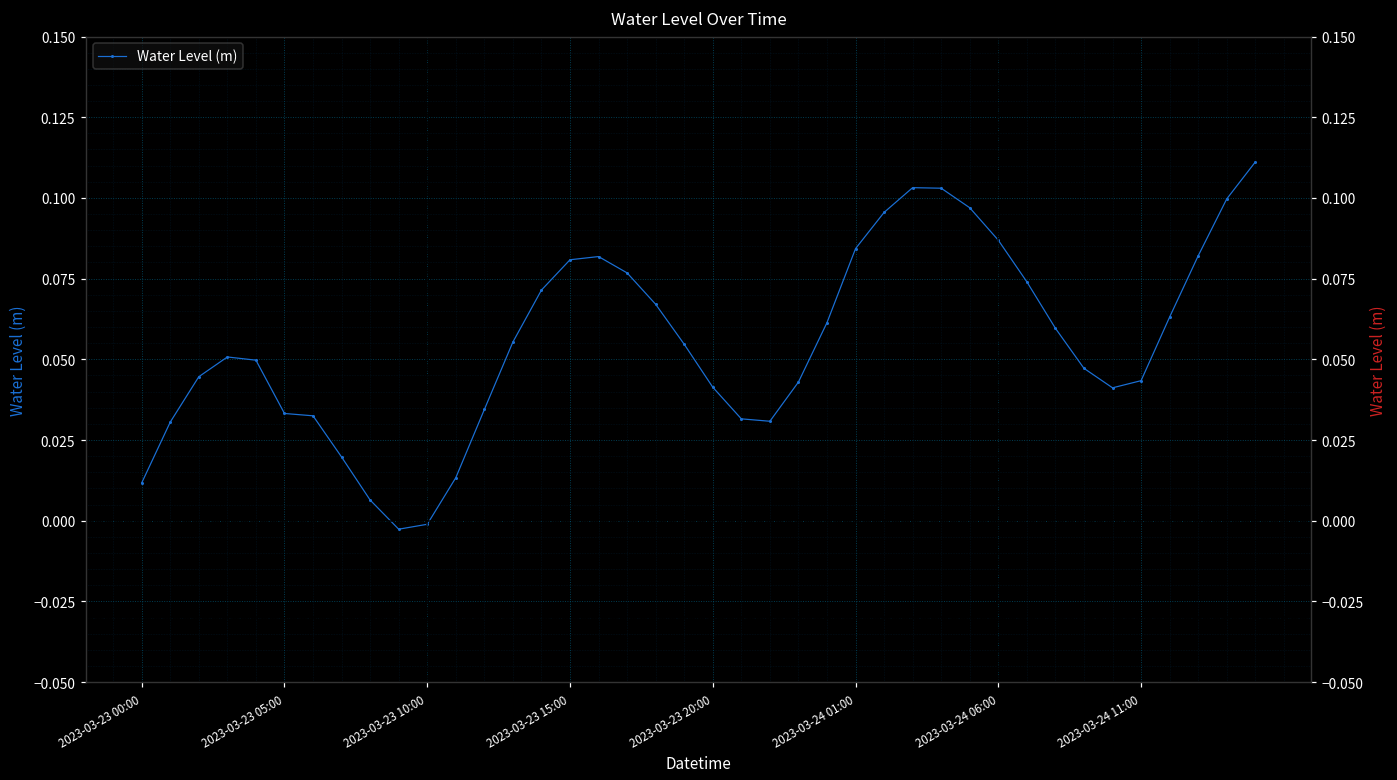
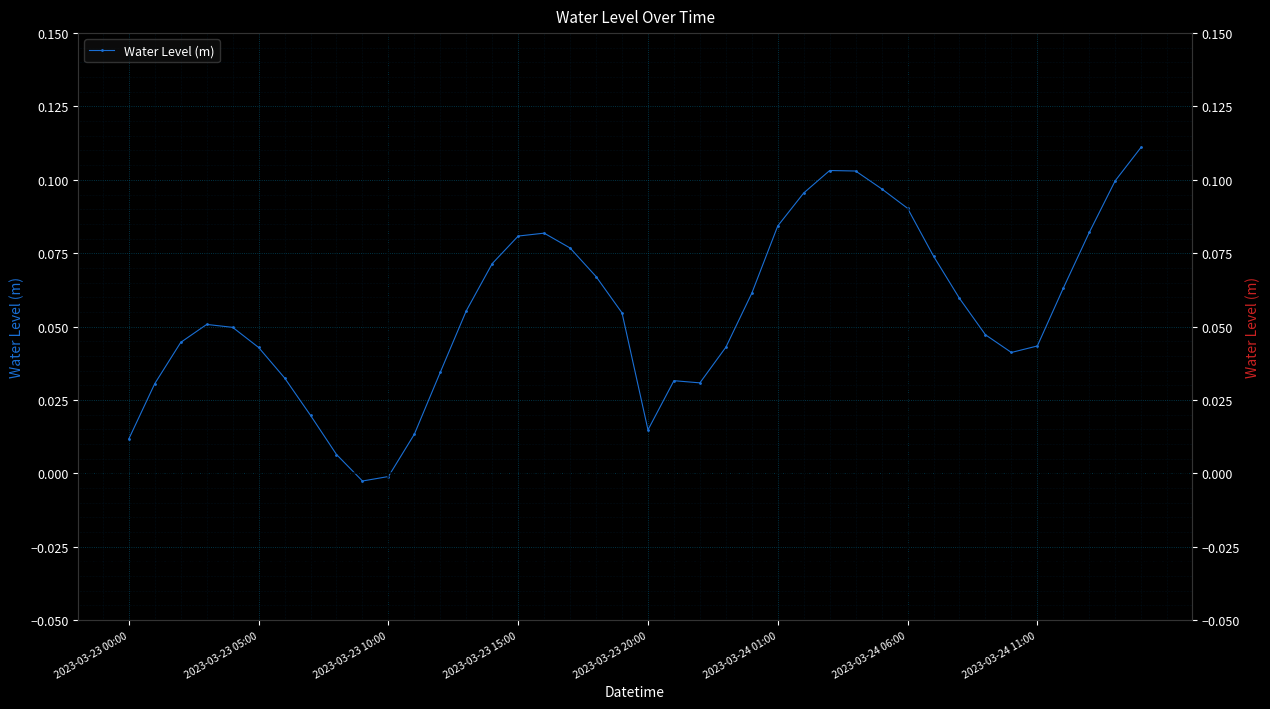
  {
    "2023-03-23 00:00": 0.012,
-   "2023-03-23 05:00": 0.033,
+   "2023-03-23 05:00": 0.043,
    "2023-03-23 10:00": -0.001,
    "2023-03-23 15:00": 0.081,
-   "2023-03-23 20:00": 0.041,
+   "2023-03-23 20:00": 0.015,
    "2023-03-24 01:00": 0.084,
-   "2023-03-24 06:00": 0.087,
+   "2023-03-24 06:00": 0.090,
    "2023-03-24 11:00": 0.043
  }
